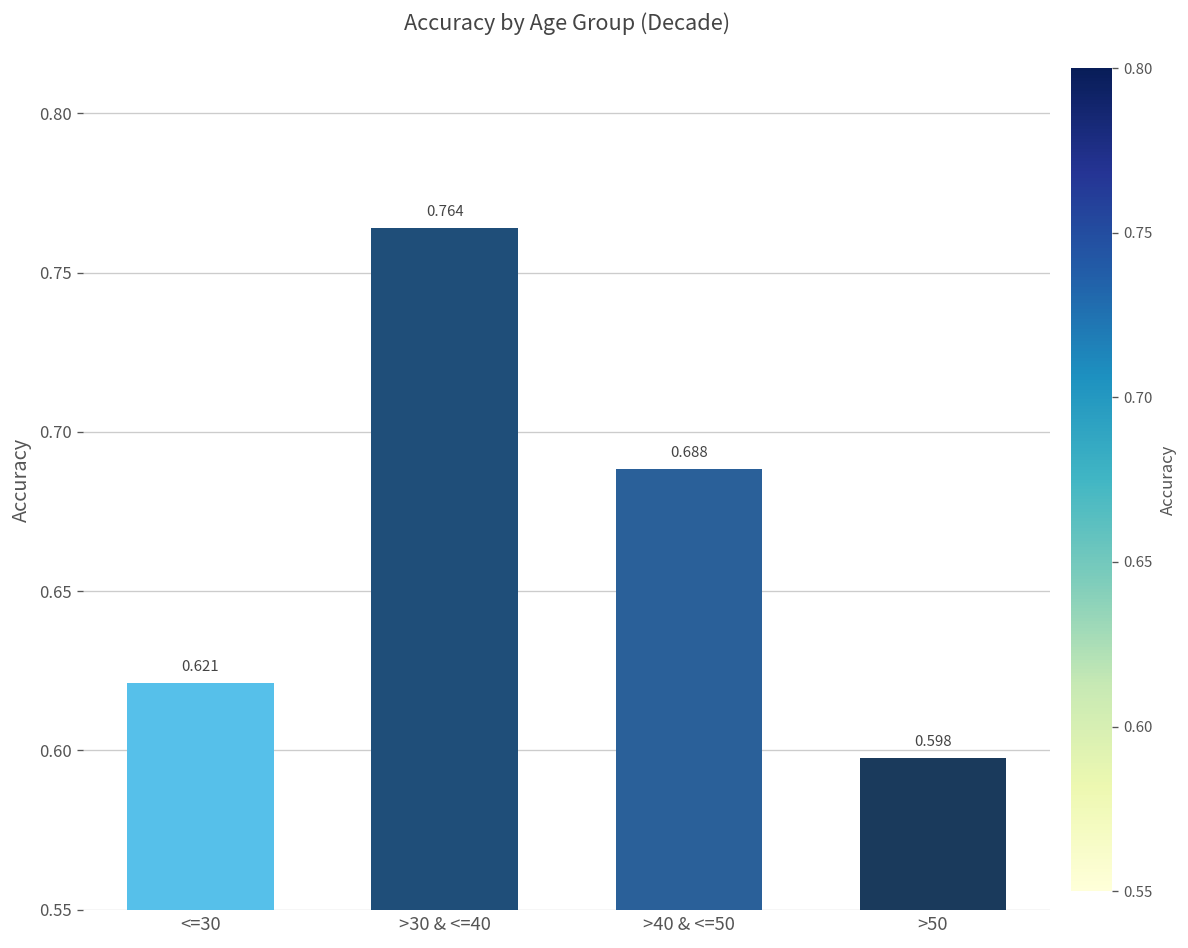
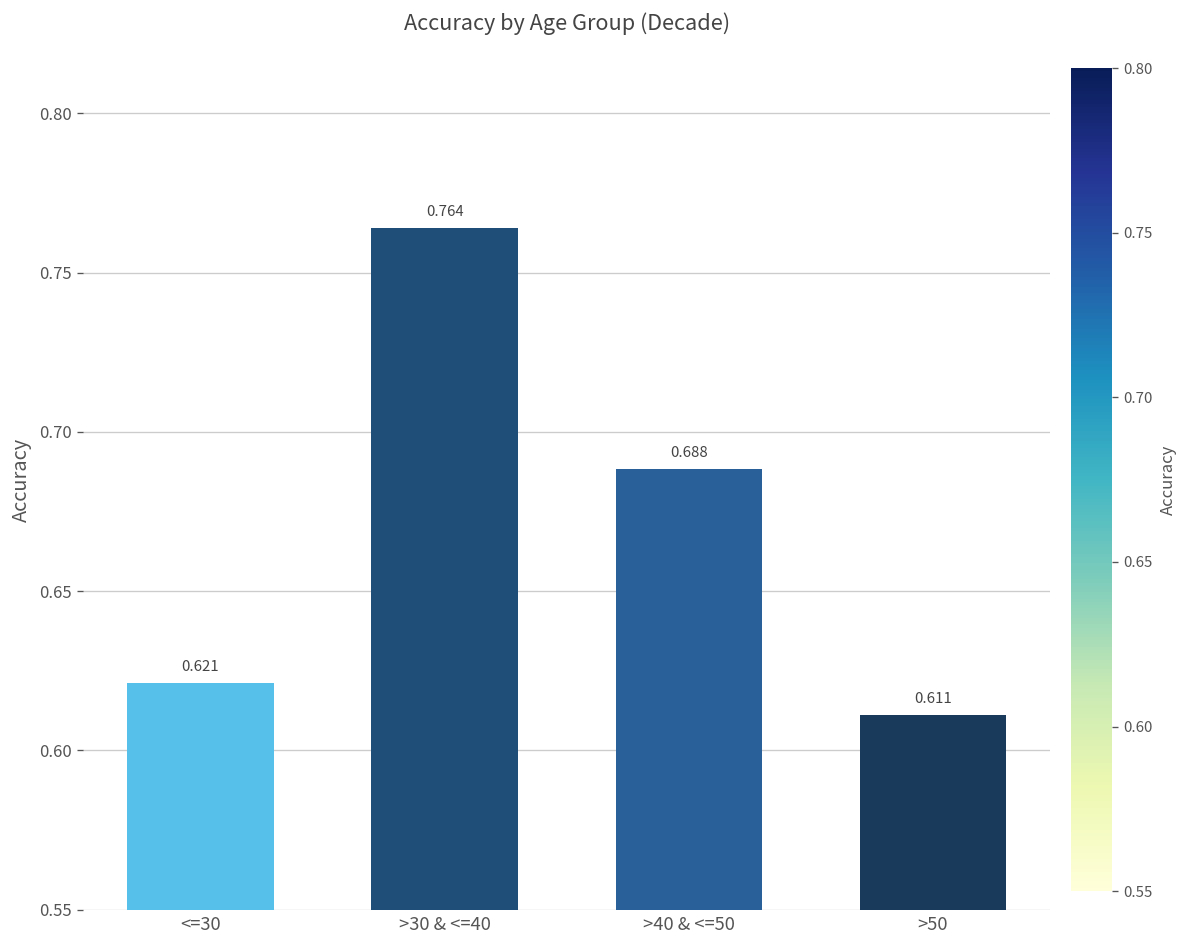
  {
    "<=30": 0.621,
    ">30 & <=40": 0.764,
    ">40 & <=50": 0.688,
-   ">50": 0.598
+   ">50": 0.611
  }
